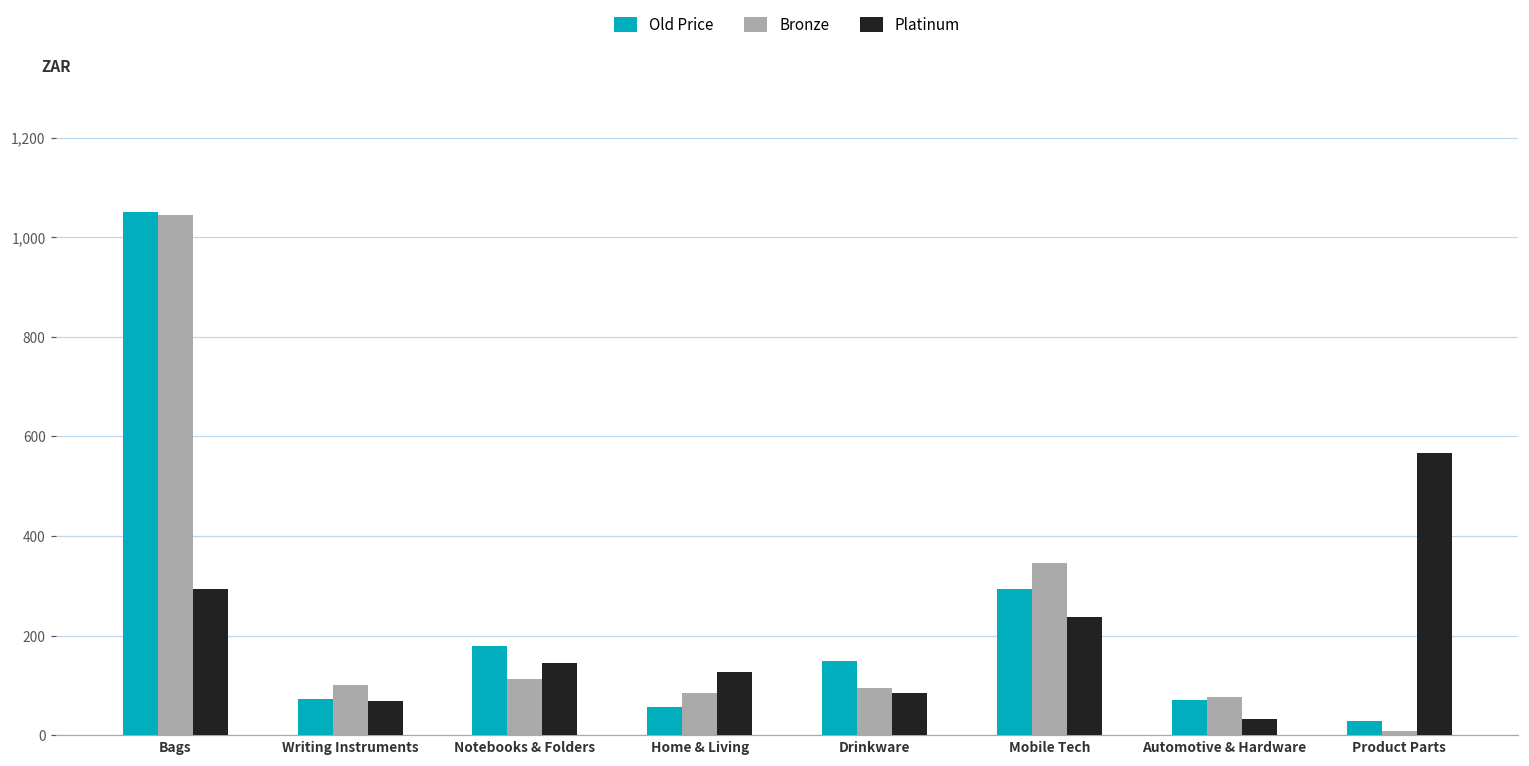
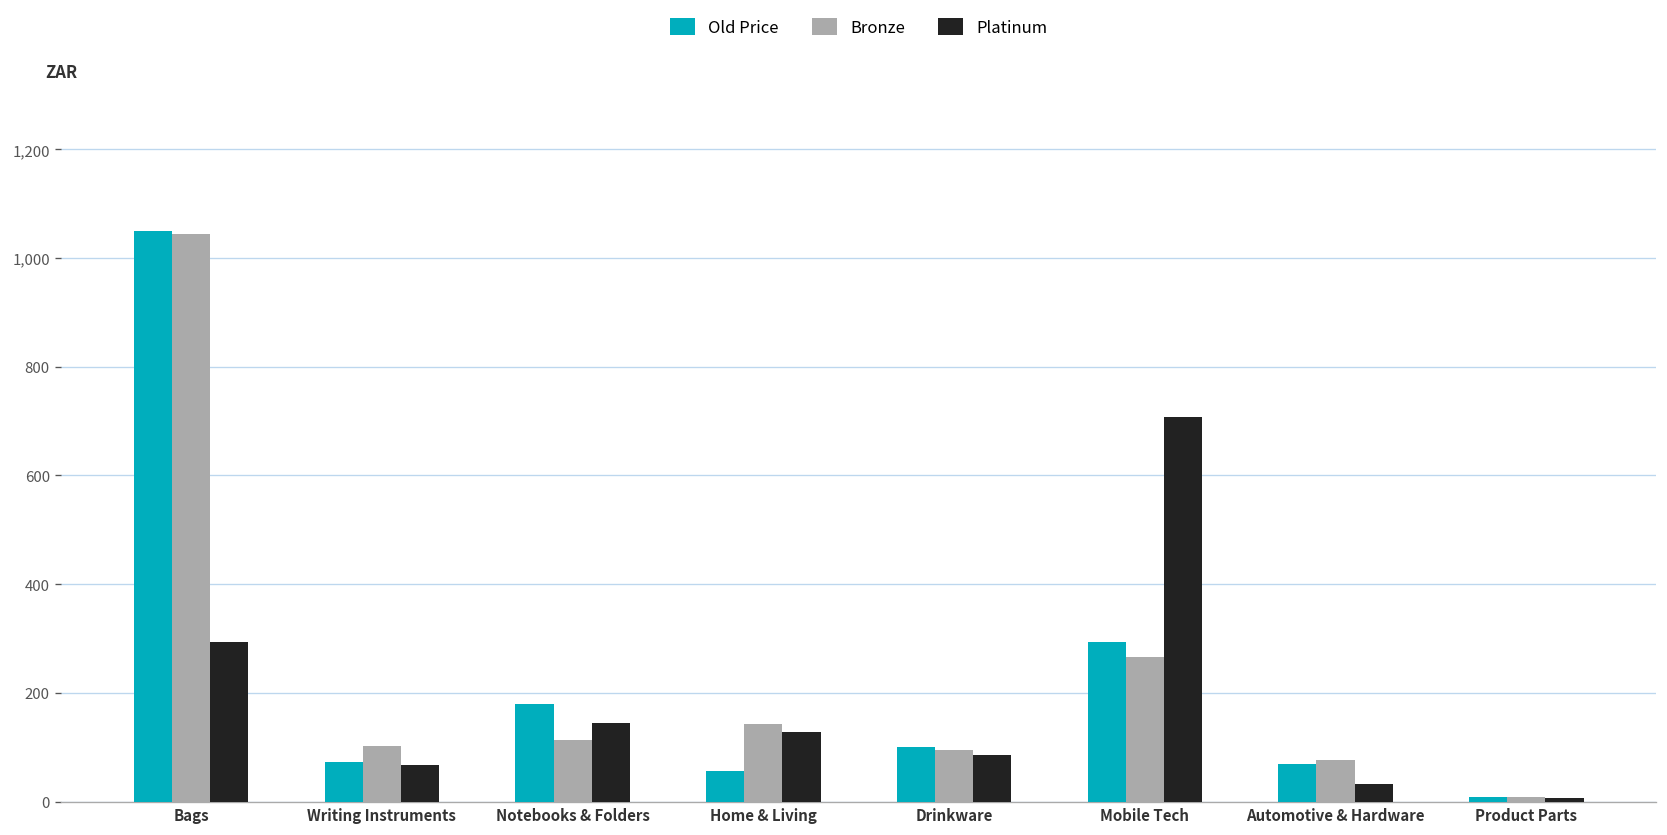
  {
    "Old Price": {
      "Bags": "1,050",
      "Writing Instruments": "70",
      "Notebooks & Folders": "180",
      "Home & Living": "60",
-     "Drinkware": "150",
+     "Drinkware": "100",
      "Mobile Tech": "290",
      "Automotive & Hardware": "70",
-     "Product Parts": "30"
+     "Product Parts": "10"
    },
    "Bronze": {
      "Bags": "1,050",
      "Writing Instruments": "100",
      "Notebooks & Folders": "110",
-     "Home & Living": "90",
+     "Home & Living": "140",
      "Drinkware": "90",
-     "Mobile Tech": "350",
+     "Mobile Tech": "270",
      "Automotive & Hardware": "80",
      "Product Parts": "10"
    },
    "Platinum": {
      "Bags": "290",
      "Writing Instruments": "70",
      "Notebooks & Folders": "140",
      "Home & Living": "130",
      "Drinkware": "80",
-     "Mobile Tech": "240",
+     "Mobile Tech": "710",
      "Automotive & Hardware": "30",
-     "Product Parts": "570"
+     "Product Parts": "10"
    }
  }
